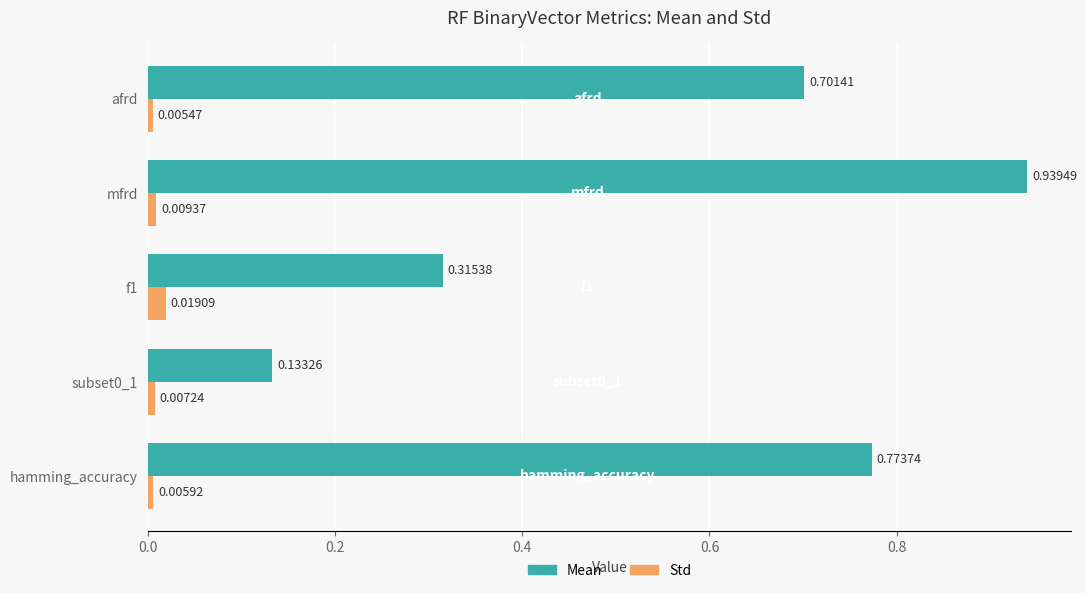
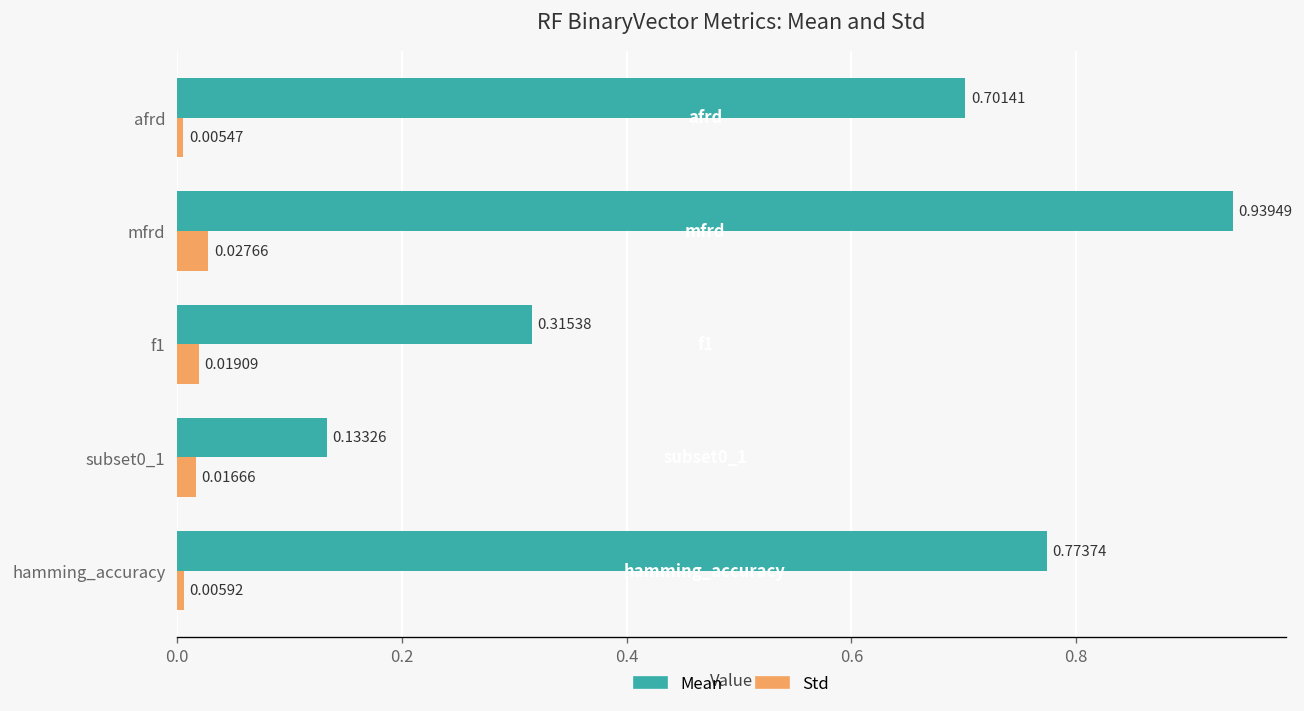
  {
    "Mean": {
      "afrd": 0.70141,
      "mfrd": 0.93949,
      "f1": 0.31538,
      "subset0_1": 0.13326,
      "hamming_accuracy": 0.77374
    },
    "Std": {
      "afrd": 0.00547,
-     "mfrd": 0.00937,
+     "mfrd": 0.02766,
      "f1": 0.01909,
-     "subset0_1": 0.00724,
+     "subset0_1": 0.01666,
      "hamming_accuracy": 0.00592
    }
  }
